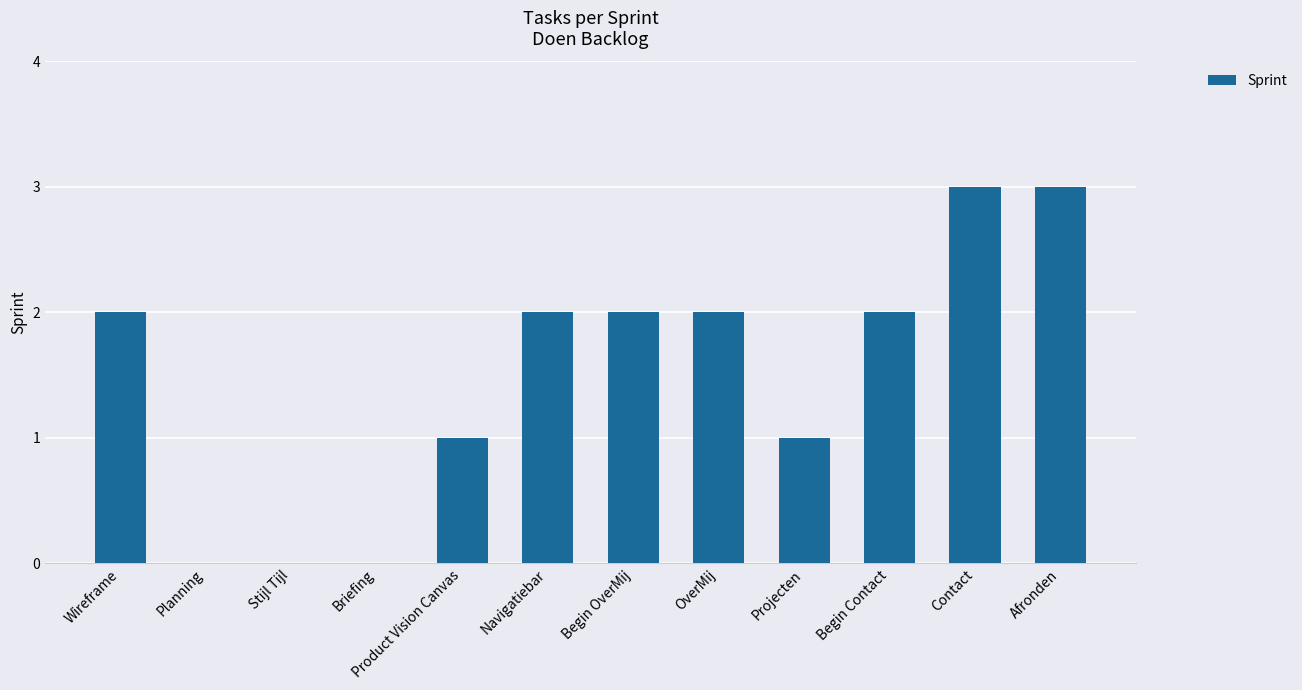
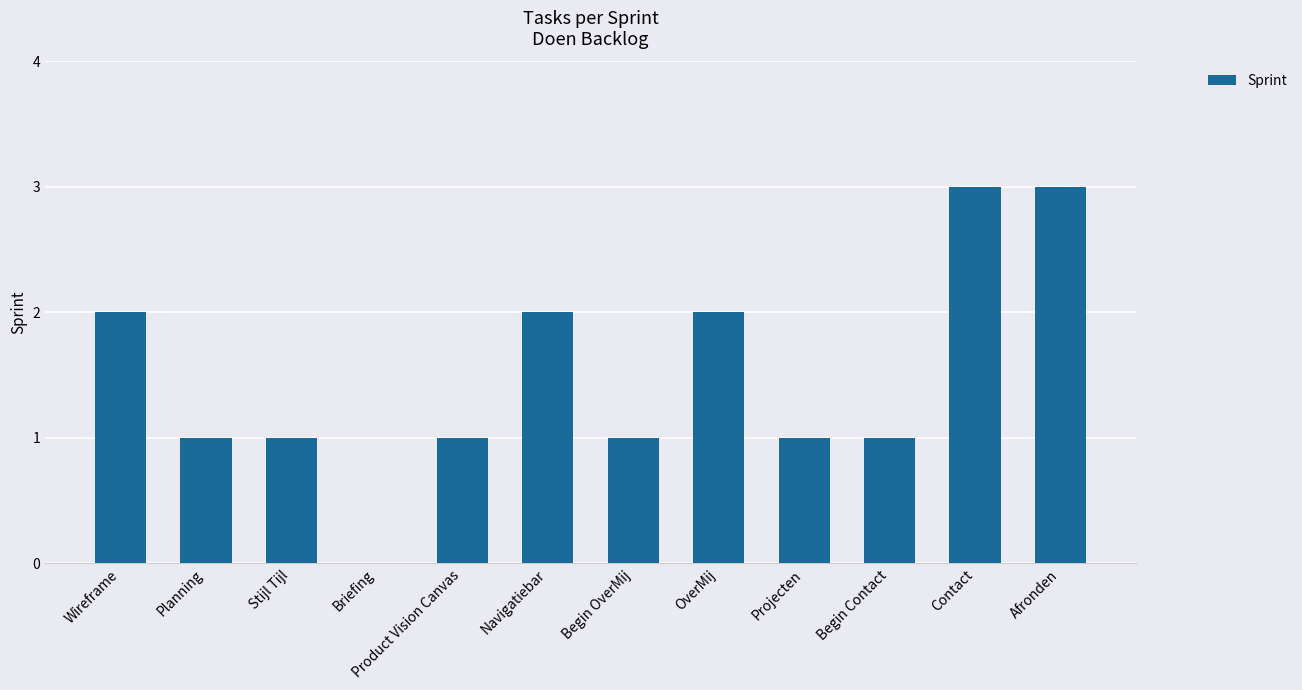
  {
    "Wireframe": 2,
-   "Planning": 0,
-   "Stijl Tijl": 0,
+   "Planning": 1,
+   "Stijl Tijl": 1,
    "Briefing": 0,
    "Product Vision Canvas": 1,
    "Navigatiebar": 2,
-   "Begin OverMij": 2,
+   "Begin OverMij": 1,
    "OverMij": 2,
    "Projecten": 1,
-   "Begin Contact": 2,
+   "Begin Contact": 1,
    "Contact": 3,
    "Afronden": 3
  }
